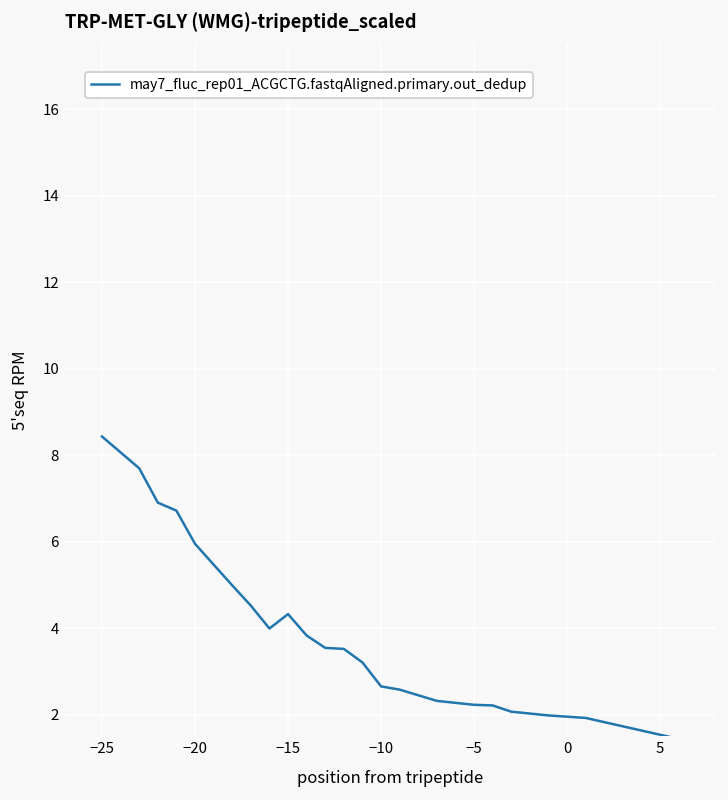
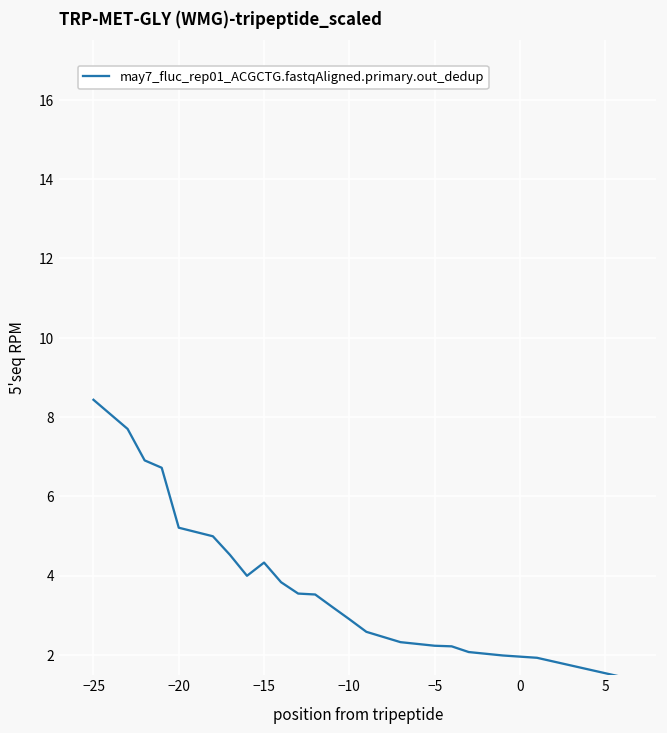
  {
    "−25": 8.4,
-   "−20": 6.0,
+   "−20": 5.2,
    "−15": 4.3,
-   "−10": 2.7,
+   "−10": 2.9,
    "−5": 2.2
  }
